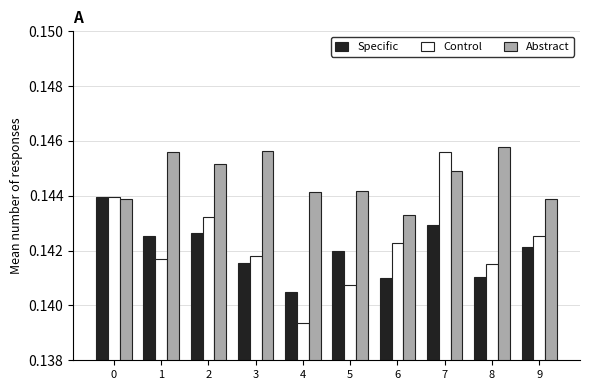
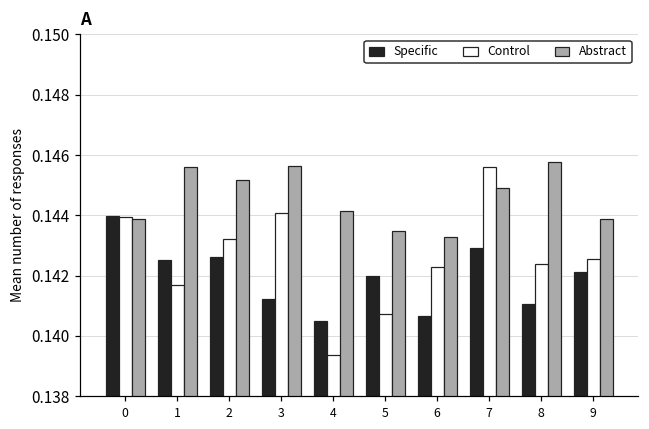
  {
    "Specific": {
      "0": 0.1440,
      "1": 0.1425,
      "2": 0.1426,
-     "3": 0.1415,
+     "3": 0.1412,
      "4": 0.1405,
      "5": 0.1420,
-     "6": 0.1410,
+     "6": 0.1407,
      "7": 0.1429,
      "8": 0.1411,
      "9": 0.1421
    },
    "Control": {
      "0": 0.1440,
      "1": 0.1417,
      "2": 0.1432,
-     "3": 0.1418,
+     "3": 0.1441,
      "4": 0.1394,
      "5": 0.1407,
      "6": 0.1423,
      "7": 0.1456,
-     "8": 0.1415,
+     "8": 0.1424,
      "9": 0.1425
    },
    "Abstract": {
      "0": 0.1439,
      "1": 0.1456,
      "2": 0.1452,
      "3": 0.1456,
      "4": 0.1441,
-     "5": 0.1442,
+     "5": 0.1435,
      "6": 0.1433,
      "7": 0.1449,
      "8": 0.1458,
      "9": 0.1439
    }
  }
